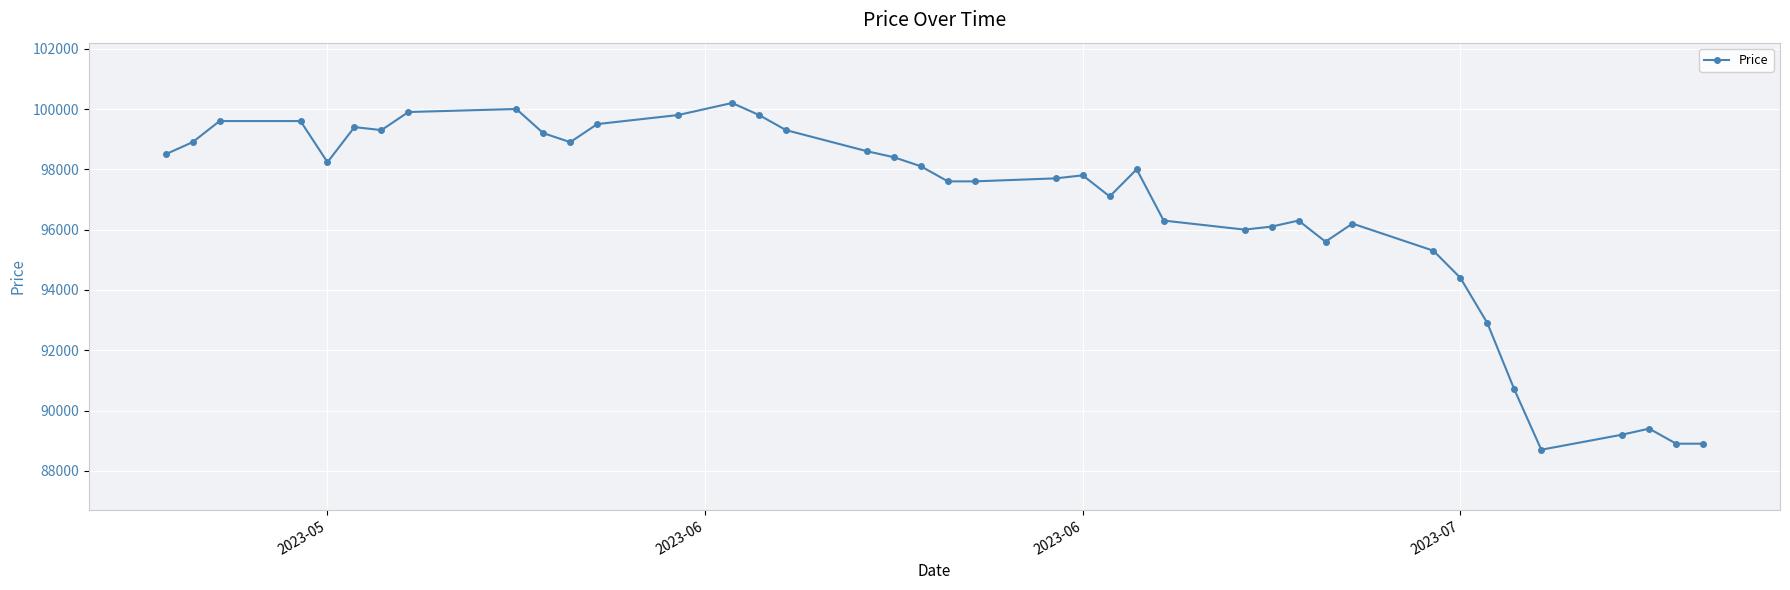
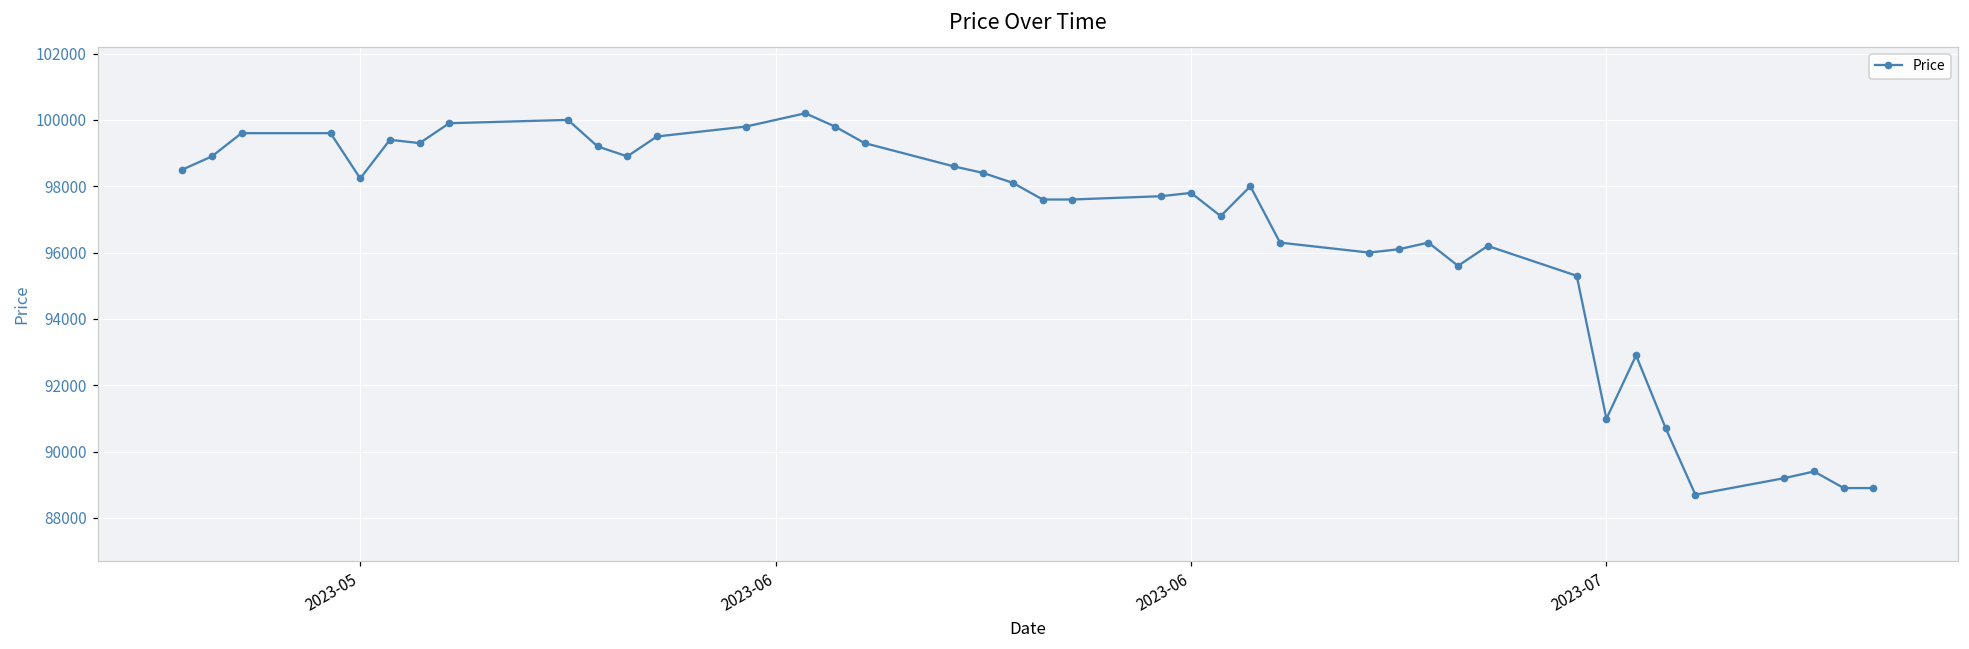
  {
    "2023-05": 98200,
    "2023-06": 97800,
-   "2023-07": 94400
+   "2023-07": 91000
  }
